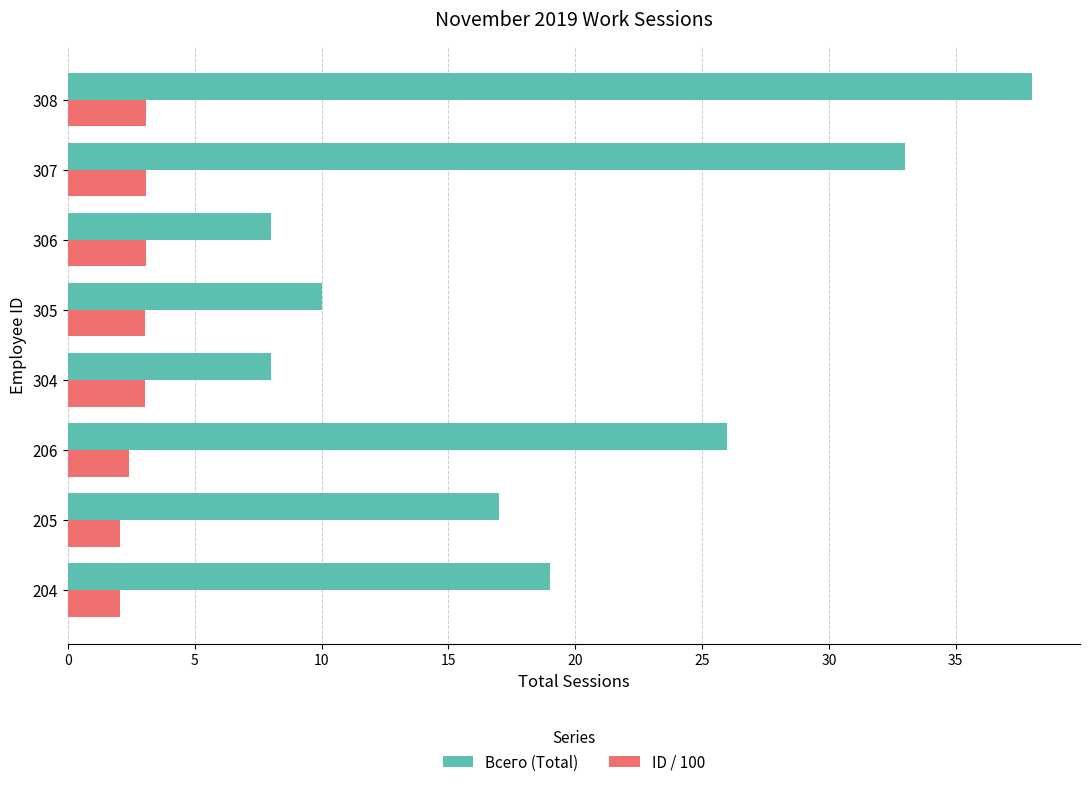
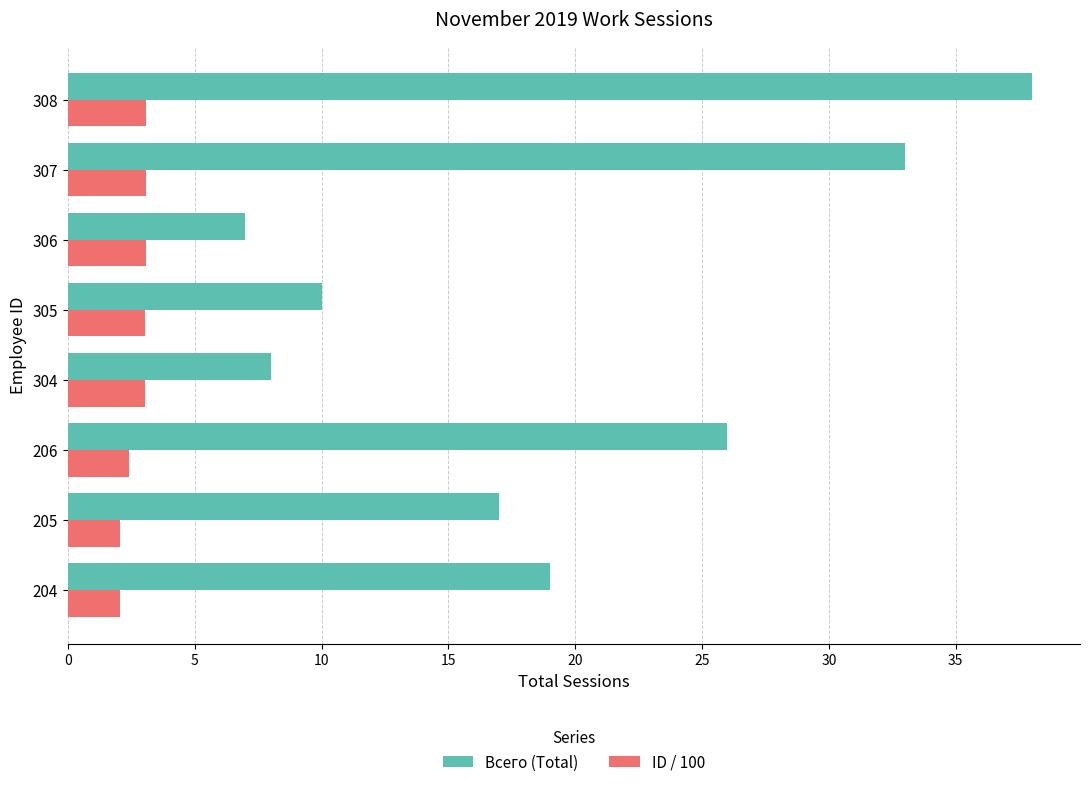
  {
    "Всего (Total)": {
      "308": 38,
      "307": 33,
-     "306": 8,
+     "306": 7,
      "305": 10,
      "304": 8,
      "206": 26,
      "205": 17,
      "204": 19
    },
    "ID / 100": {
      "308": 3,
      "307": 3,
      "306": 3,
      "305": 3,
      "304": 3,
      "206": 2.4,
      "205": 2,
      "204": 2
    }
  }
